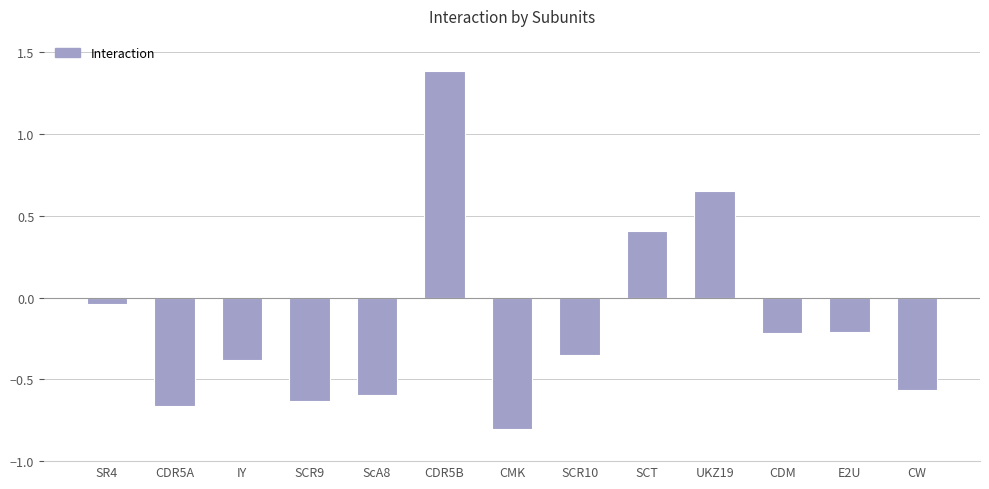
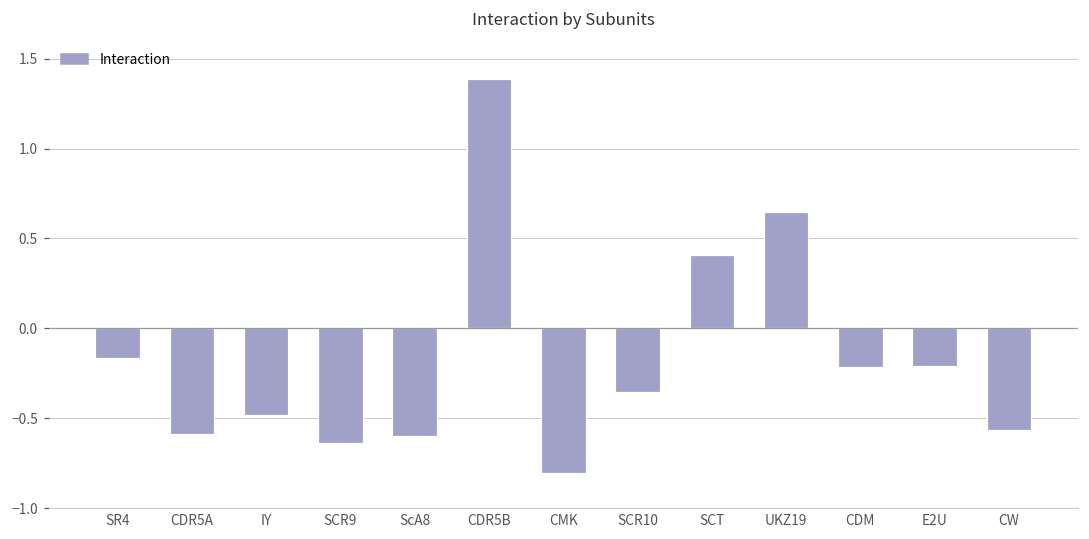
  {
-   "SR4": -0.04,
-   "CDR5A": -0.66,
-   "IY": -0.38,
+   "SR4": -0.16,
+   "CDR5A": -0.59,
+   "IY": -0.48,
    "SCR9": -0.63,
    "ScA8": -0.60,
    "CDR5B": 1.39,
    "CMK": -0.81,
    "SCR10": -0.35,
    "SCT": 0.41,
    "UKZ19": 0.65,
    "CDM": -0.21,
    "E2U": -0.21,
    "CW": -0.57
  }
